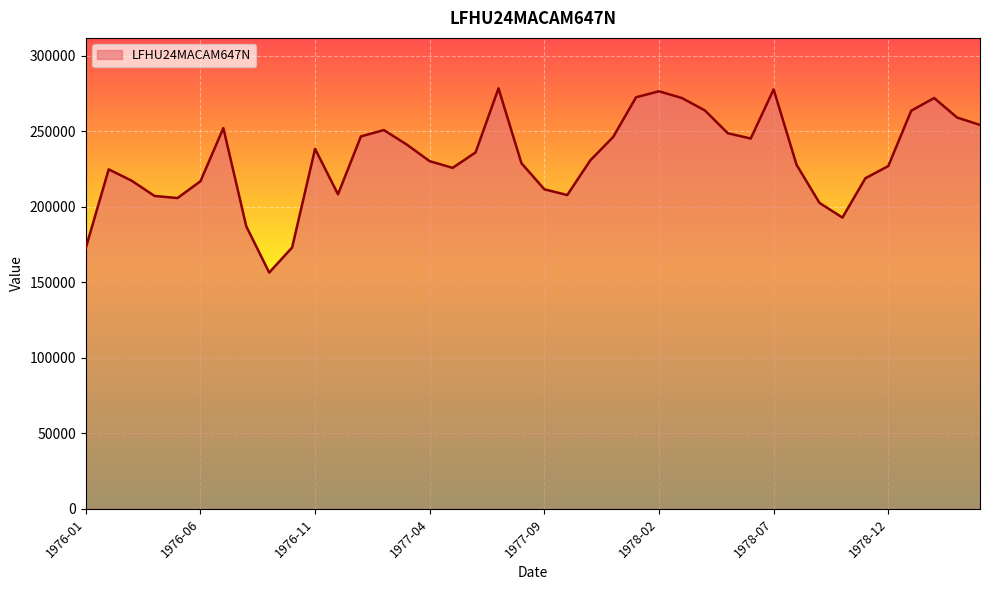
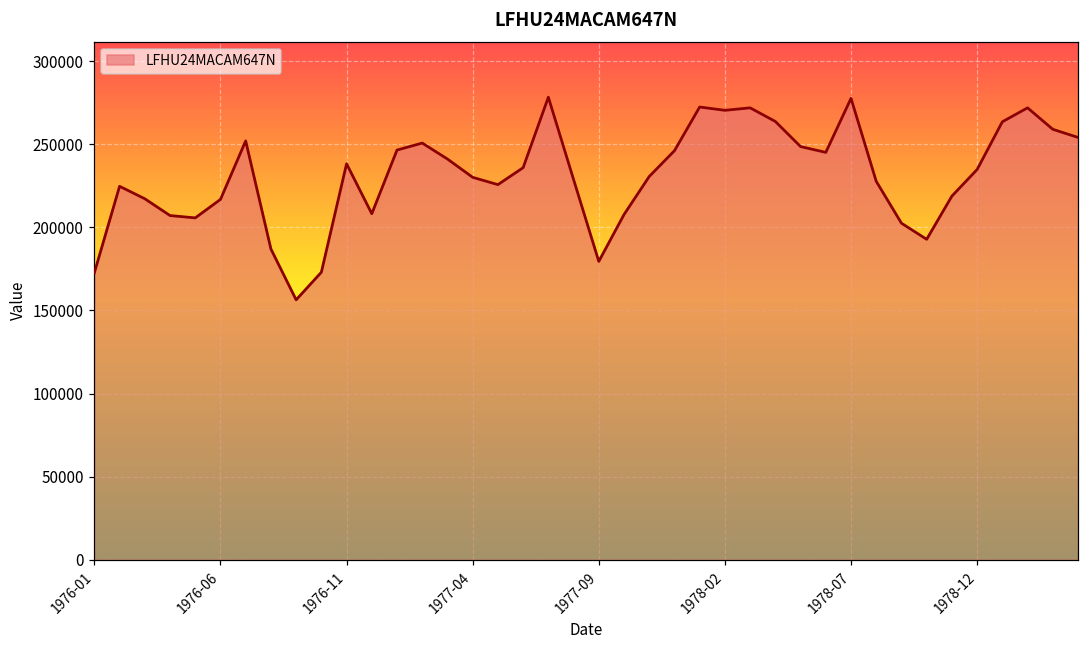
  {
    "1976-01": 173000,
    "1976-06": 217000,
    "1976-11": 238000,
    "1977-04": 230000,
-   "1977-09": 212000,
-   "1978-02": 276000,
+   "1977-09": 180000,
+   "1978-02": 270000,
    "1978-07": 278000,
-   "1978-12": 227000
+   "1978-12": 235000
  }
